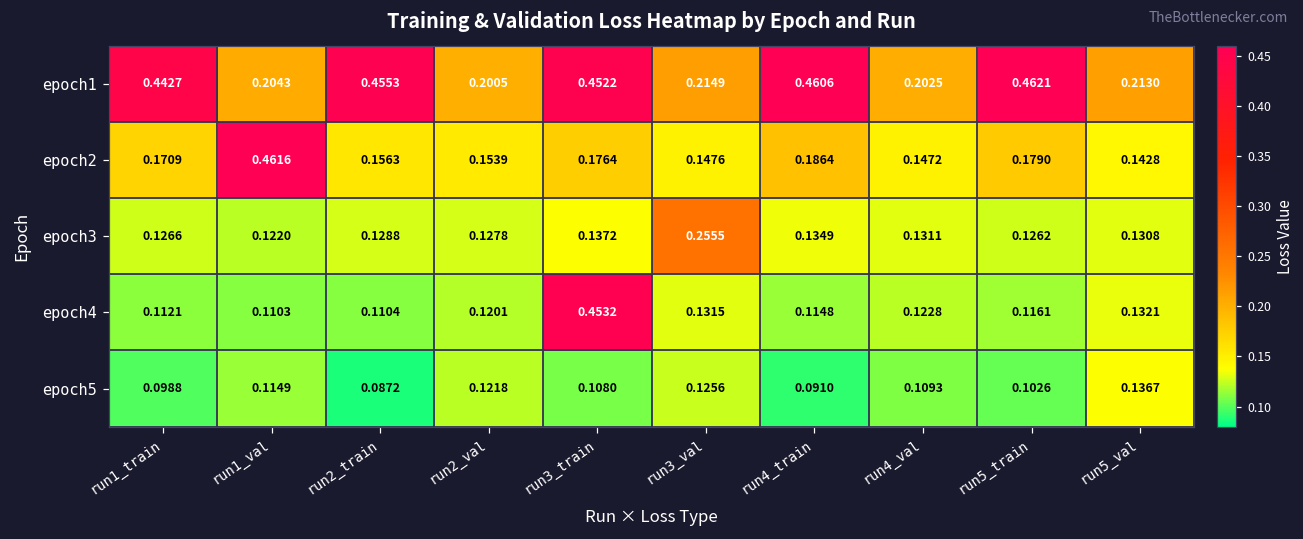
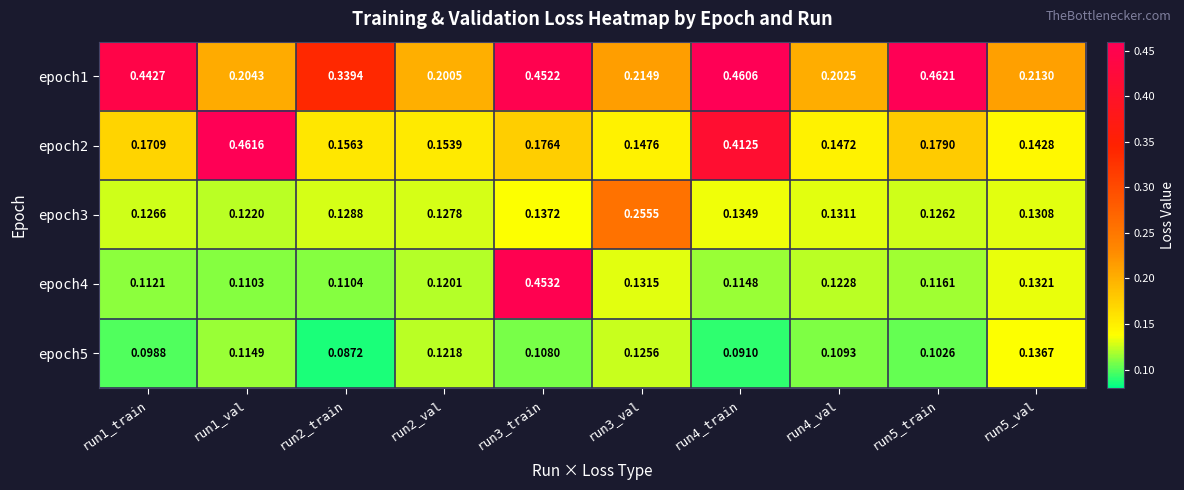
  {
    "epoch1": {
      "run1_train": 0.4427,
      "run1_val": 0.2043,
-     "run2_train": 0.4553,
+     "run2_train": 0.3394,
      "run2_val": 0.2005,
      "run3_train": 0.4522,
      "run3_val": 0.2149,
      "run4_train": 0.4606,
      "run4_val": 0.2025,
      "run5_train": 0.4621,
      "run5_val": 0.2130
    },
    "epoch2": {
      "run1_train": 0.1709,
      "run1_val": 0.4616,
      "run2_train": 0.1563,
      "run2_val": 0.1539,
      "run3_train": 0.1764,
      "run3_val": 0.1476,
-     "run4_train": 0.1864,
+     "run4_train": 0.4125,
      "run4_val": 0.1472,
      "run5_train": 0.1790,
      "run5_val": 0.1428
    },
    "epoch3": {
      "run1_train": 0.1266,
      "run1_val": 0.1220,
      "run2_train": 0.1288,
      "run2_val": 0.1278,
      "run3_train": 0.1372,
      "run3_val": 0.2555,
      "run4_train": 0.1349,
      "run4_val": 0.1311,
      "run5_train": 0.1262,
      "run5_val": 0.1308
    },
    "epoch4": {
      "run1_train": 0.1121,
      "run1_val": 0.1103,
      "run2_train": 0.1104,
      "run2_val": 0.1201,
      "run3_train": 0.4532,
      "run3_val": 0.1315,
      "run4_train": 0.1148,
      "run4_val": 0.1228,
      "run5_train": 0.1161,
      "run5_val": 0.1321
    },
    "epoch5": {
      "run1_train": 0.0988,
      "run1_val": 0.1149,
      "run2_train": 0.0872,
      "run2_val": 0.1218,
      "run3_train": 0.1080,
      "run3_val": 0.1256,
      "run4_train": 0.0910,
      "run4_val": 0.1093,
      "run5_train": 0.1026,
      "run5_val": 0.1367
    }
  }
